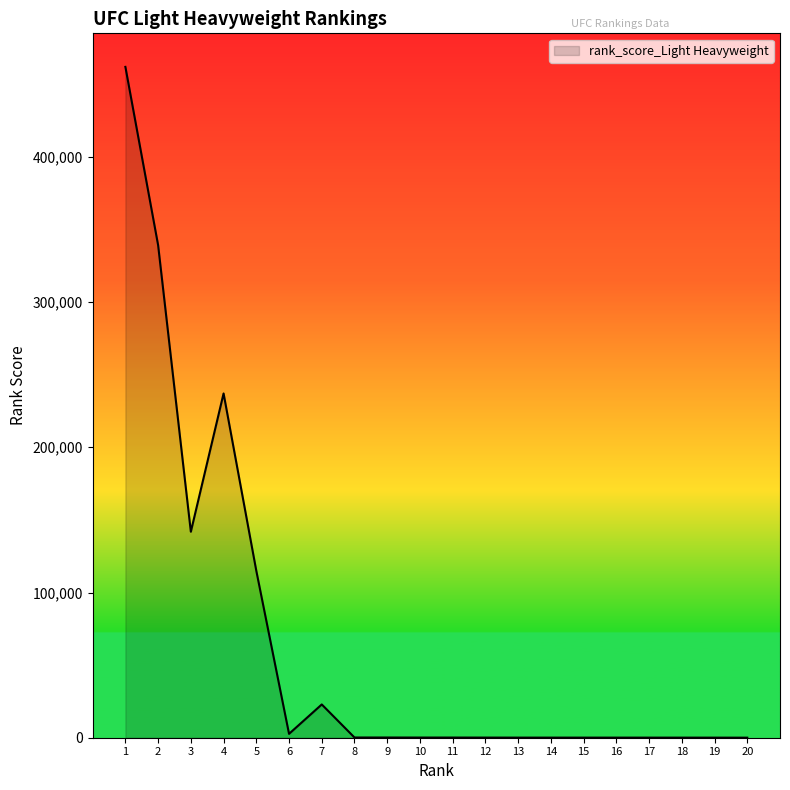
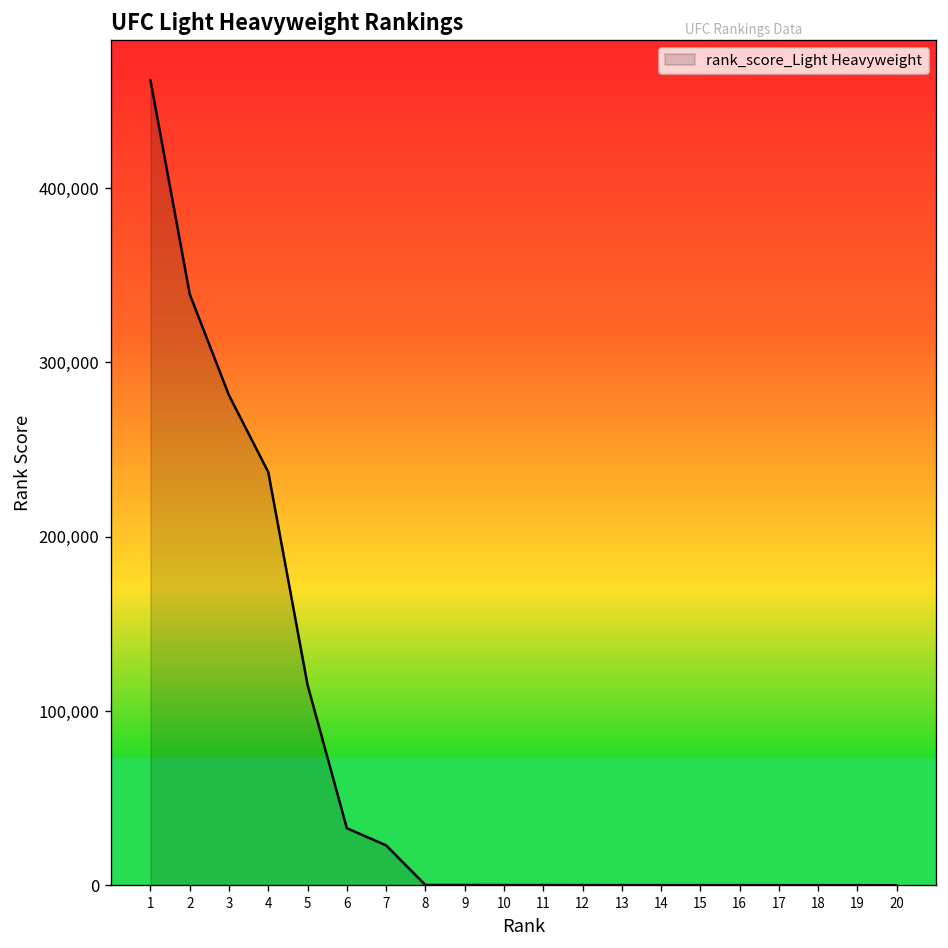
  {
    "1": "462,000",
    "2": "339,000",
-   "3": "142,000",
+   "3": "281,000",
    "4": "237,000",
    "5": "115,000",
-   "6": "3,000",
+   "6": "33,000",
    "7": "23,000",
    "8": "0",
    "9": "0",
    "10": "0",
    "11": "0",
    "12": "0",
    "13": "0",
    "14": "0",
    "15": "0",
    "16": "0",
    "17": "0",
    "18": "0",
    "19": "0",
    "20": "0"
  }
